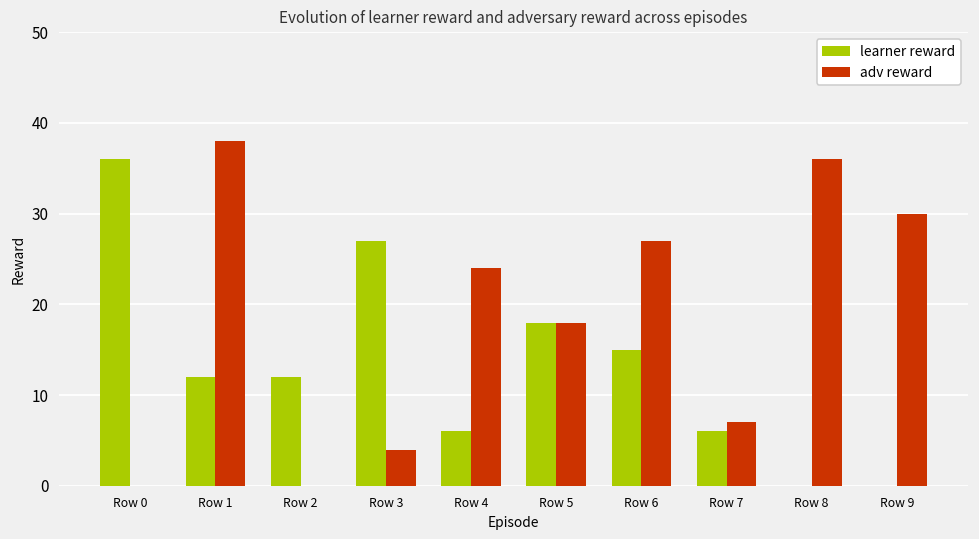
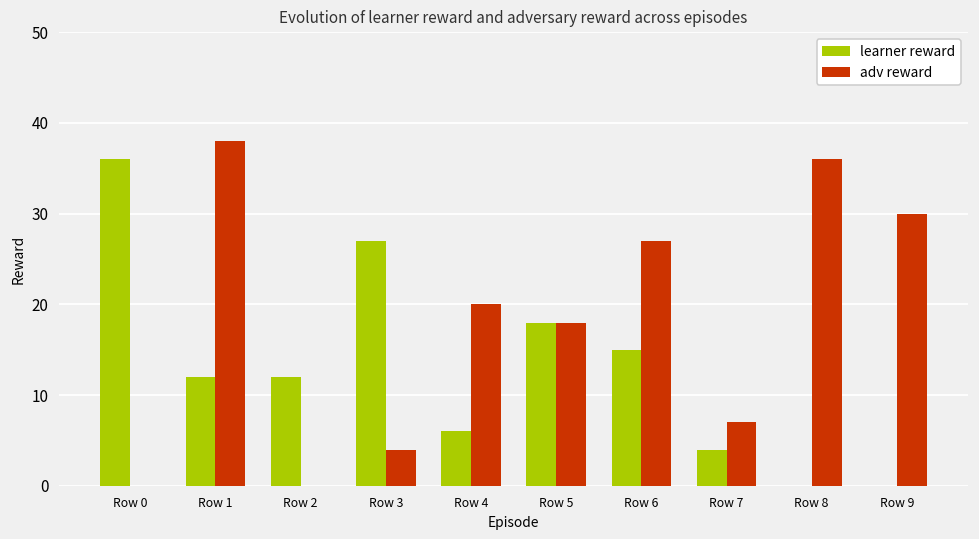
  {
    "learner reward": {
      "Row 0": 36,
      "Row 1": 12,
      "Row 2": 12,
      "Row 3": 27,
      "Row 4": 6,
      "Row 5": 18,
      "Row 6": 15,
-     "Row 7": 6,
+     "Row 7": 4,
      "Row 8": 0,
      "Row 9": 0
    },
    "adv reward": {
      "Row 0": 0,
      "Row 1": 38,
      "Row 2": 0,
      "Row 3": 4,
-     "Row 4": 24,
+     "Row 4": 20,
      "Row 5": 18,
      "Row 6": 27,
      "Row 7": 7,
      "Row 8": 36,
      "Row 9": 30
    }
  }
